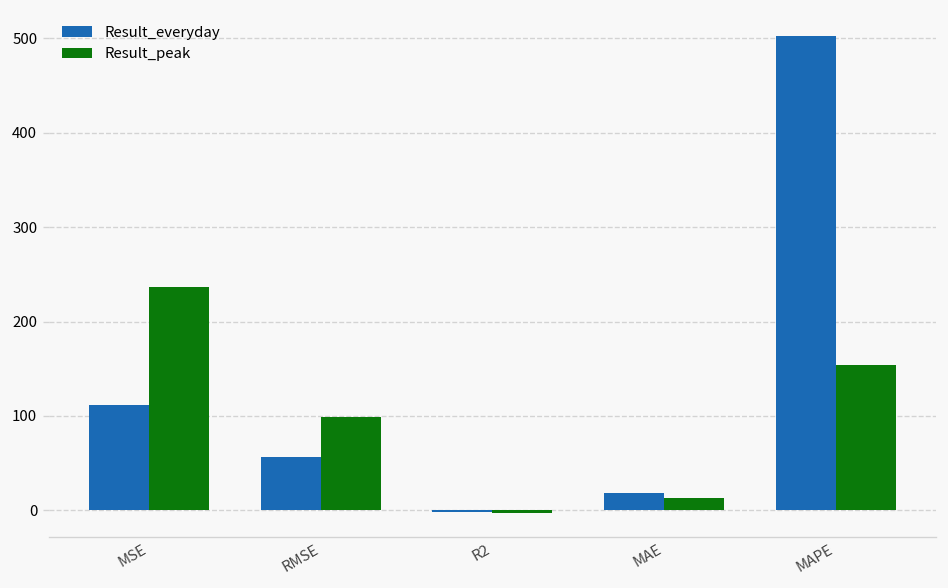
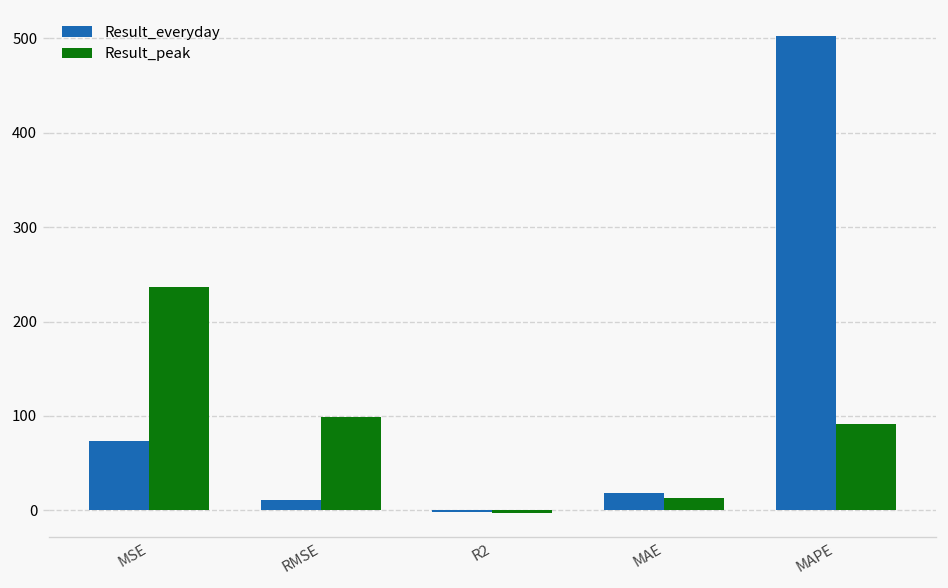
  {
    "Result_everyday": {
-     "MSE": 110,
-     "RMSE": 60,
+     "MSE": 70,
+     "RMSE": 10,
      "MAE": 20,
      "MAPE": 500
    },
    "Result_peak": {
      "MSE": 240,
      "RMSE": 100,
      "MAE": 10,
-     "MAPE": 150
+     "MAPE": 90
    }
  }
